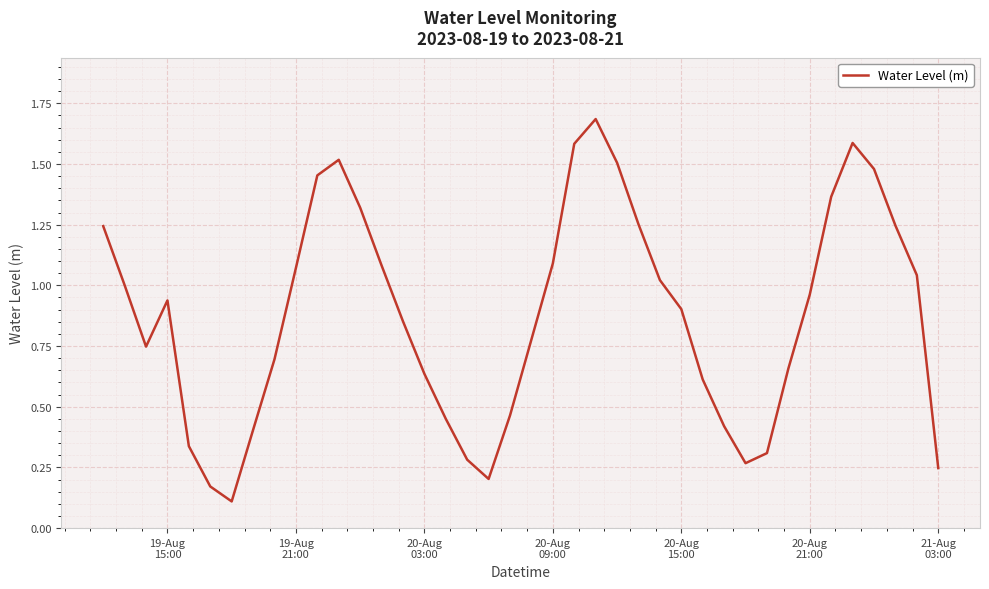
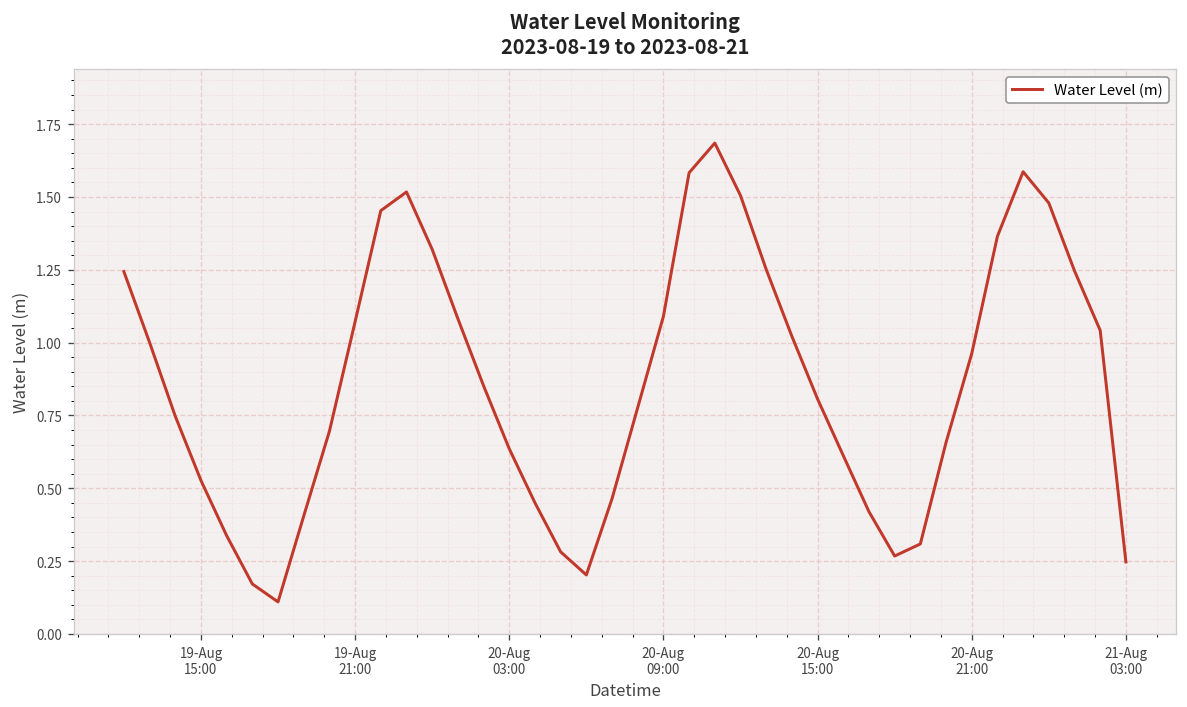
  {
-   "19-Aug 15:00": 0.94,
+   "19-Aug 15:00": 0.53,
    "19-Aug 21:00": 1.07,
    "20-Aug 03:00": 0.64,
    "20-Aug 09:00": 1.09,
-   "20-Aug 15:00": 0.90,
+   "20-Aug 15:00": 0.81,
    "20-Aug 21:00": 0.96,
    "21-Aug 03:00": 0.25
  }
